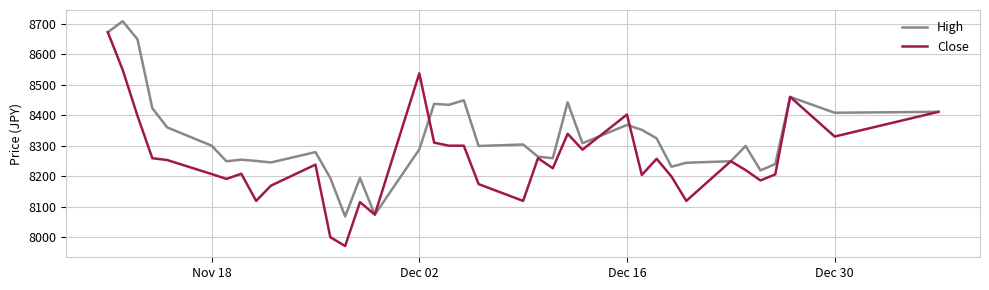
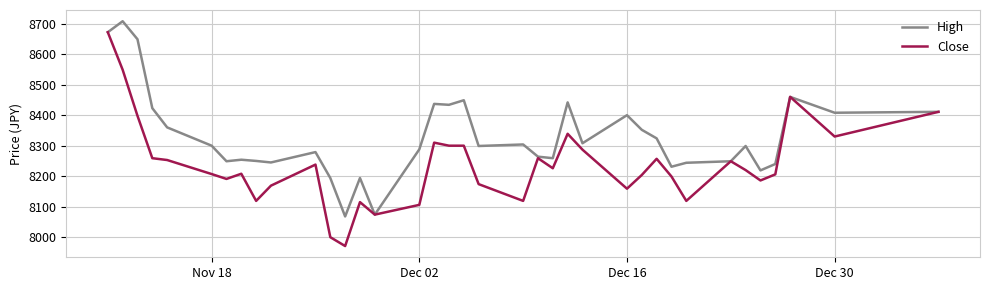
  {
    "High": {
      "Nov 18": 8300,
      "Dec 02": 8290,
-     "Dec 16": 8370,
+     "Dec 16": 8400,
      "Dec 30": 8410
    },
    "Close": {
      "Nov 18": 8210,
-     "Dec 02": 8540,
-     "Dec 16": 8400,
+     "Dec 02": 8110,
+     "Dec 16": 8160,
      "Dec 30": 8330
    }
  }
